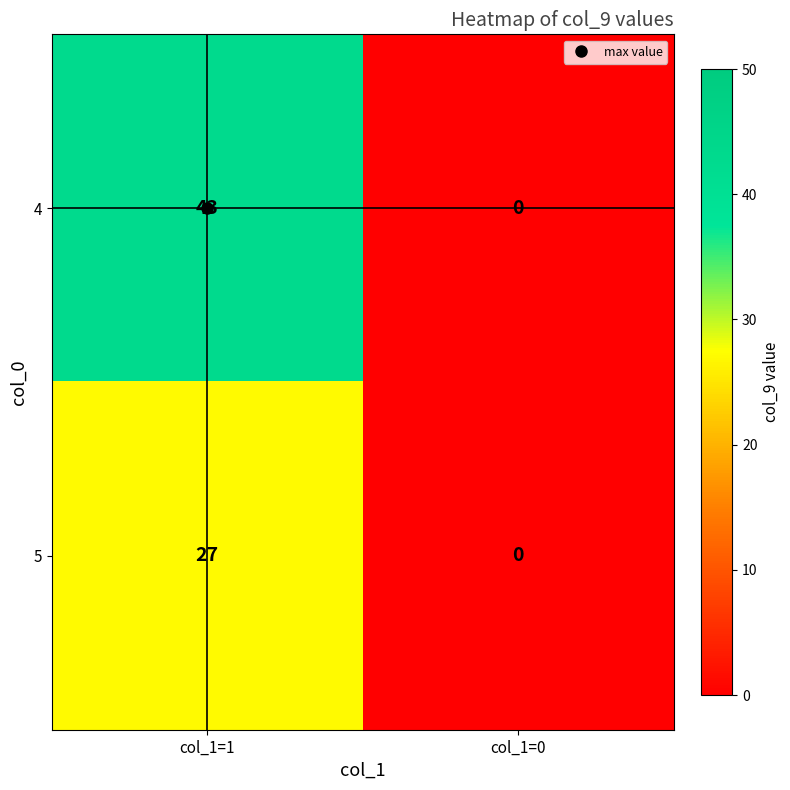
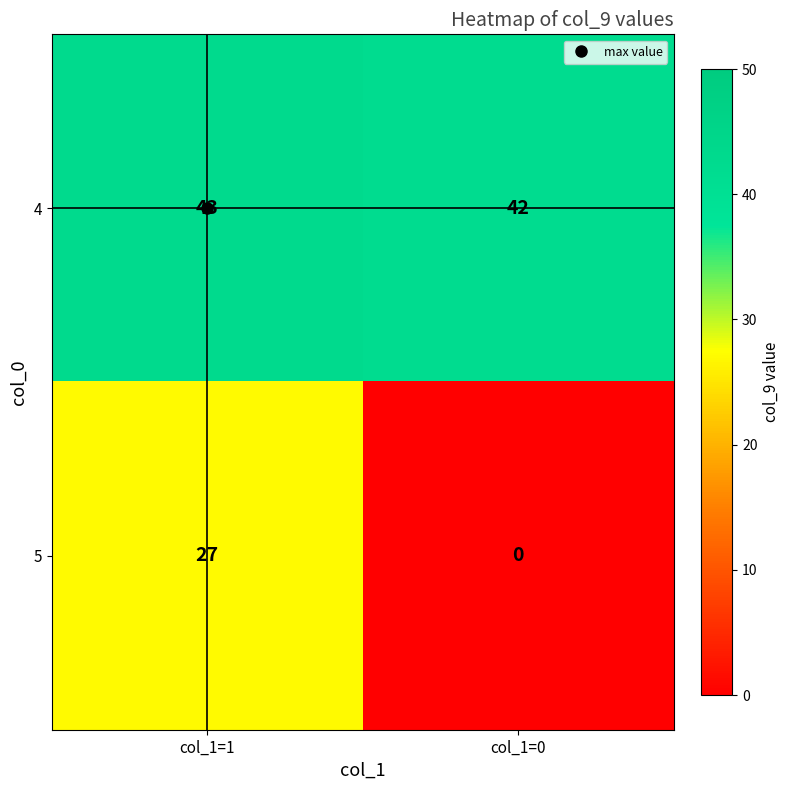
  {
    "4": {
-     "col_1=0": 0
+     "col_1=0": 42
    },
    "5": {
      "col_1=1": 27,
      "col_1=0": 0
    }
  }
